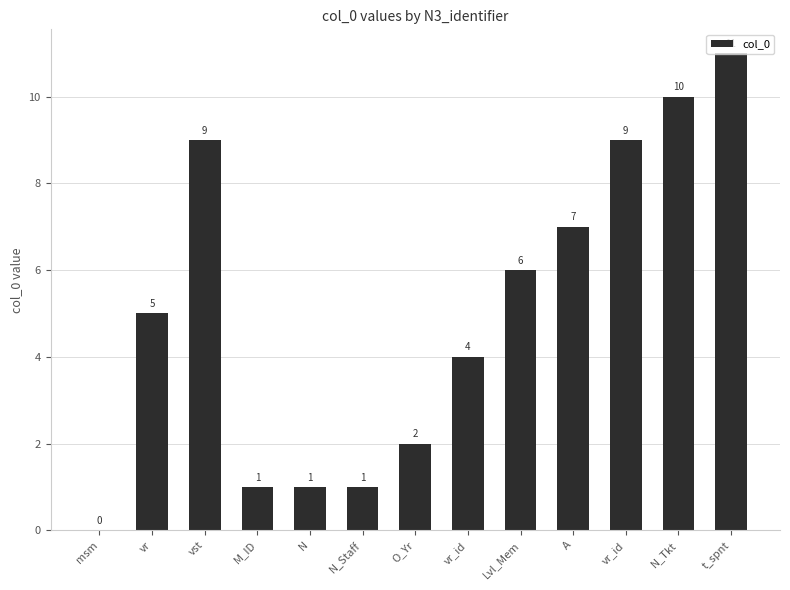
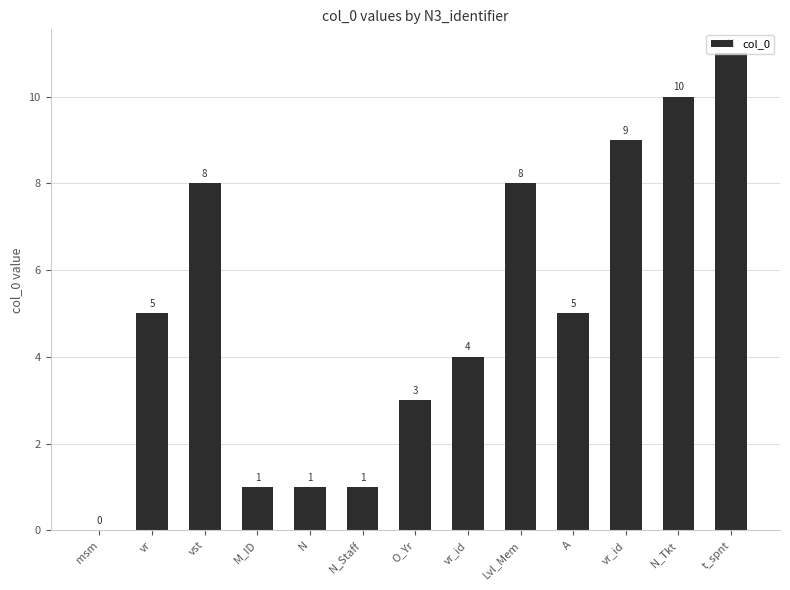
  {
    "msm": 0,
    "vr": 5,
-   "vst": 9,
+   "vst": 8,
    "M_ID": 1,
    "N": 1,
    "N_Staff": 1,
-   "O_Yr": 2,
-   "Lvl_Mem": 6,
-   "A": 7,
+   "O_Yr": 3,
+   "Lvl_Mem": 8,
+   "A": 5,
    "N_Tkt": 10
  }
